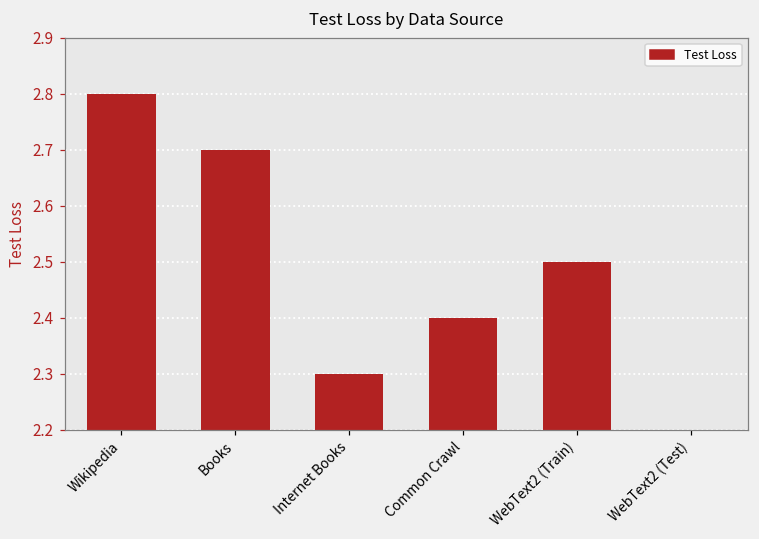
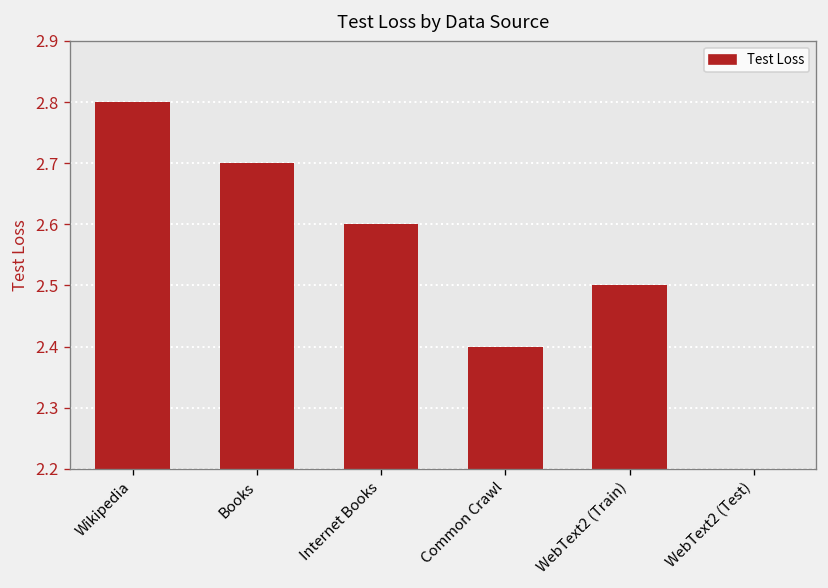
  {
    "Wikipedia": 2.8,
    "Books": 2.7,
-   "Internet Books": 2.3,
+   "Internet Books": 2.6,
    "Common Crawl": 2.4,
    "WebText2 (Train)": 2.5,
    "WebText2 (Test)": 2.2
  }
